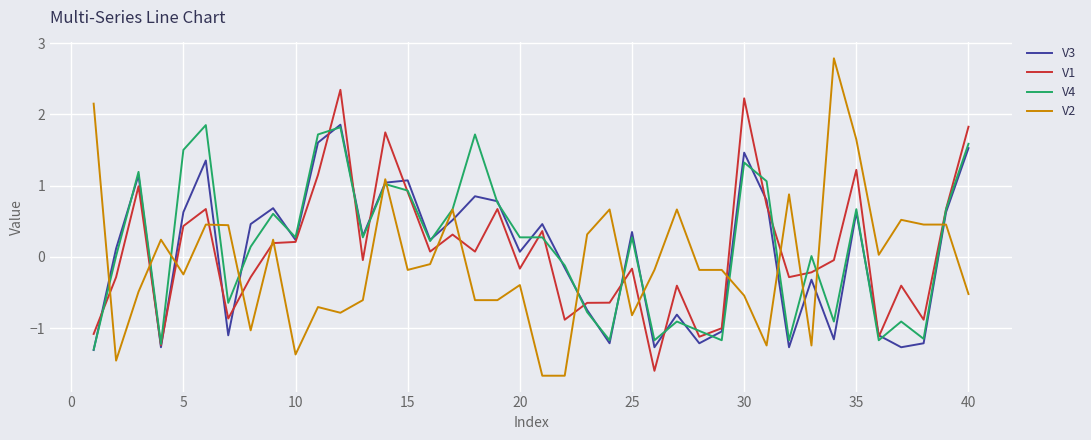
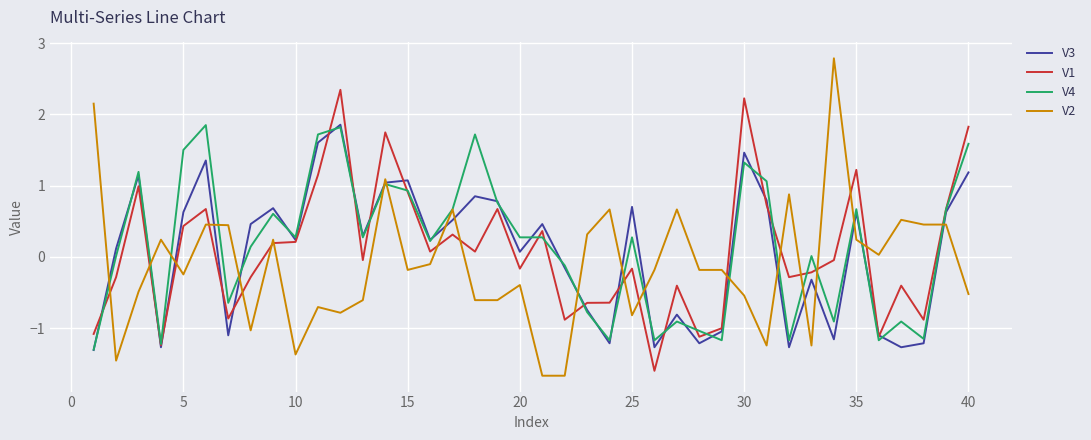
  {
    "V3": {
      "5": 0.6,
      "15": 1.1,
      "20": 0.1,
-     "25": 0.4,
+     "25": 0.7,
      "30": 1.5,
      "35": 0.6,
-     "40": 1.5
+     "40": 1.2
    },
    "V1": {
      "5": 0.4,
      "20": -0.2,
      "25": -0.2,
      "30": 2.2,
      "35": 1.2,
      "40": 1.8
    },
    "V4": {
      "5": 1.5,
      "10": 0.3,
      "20": 0.3,
      "25": 0.3,
      "30": 1.3,
      "35": 0.7,
      "40": 1.6
    },
    "V2": {
      "5": -0.2,
      "10": -1.4,
      "15": -0.2,
      "20": -0.4,
      "25": -0.8,
      "30": -0.5,
-     "35": 1.6,
+     "35": 0.2,
      "40": -0.5
    }
  }
